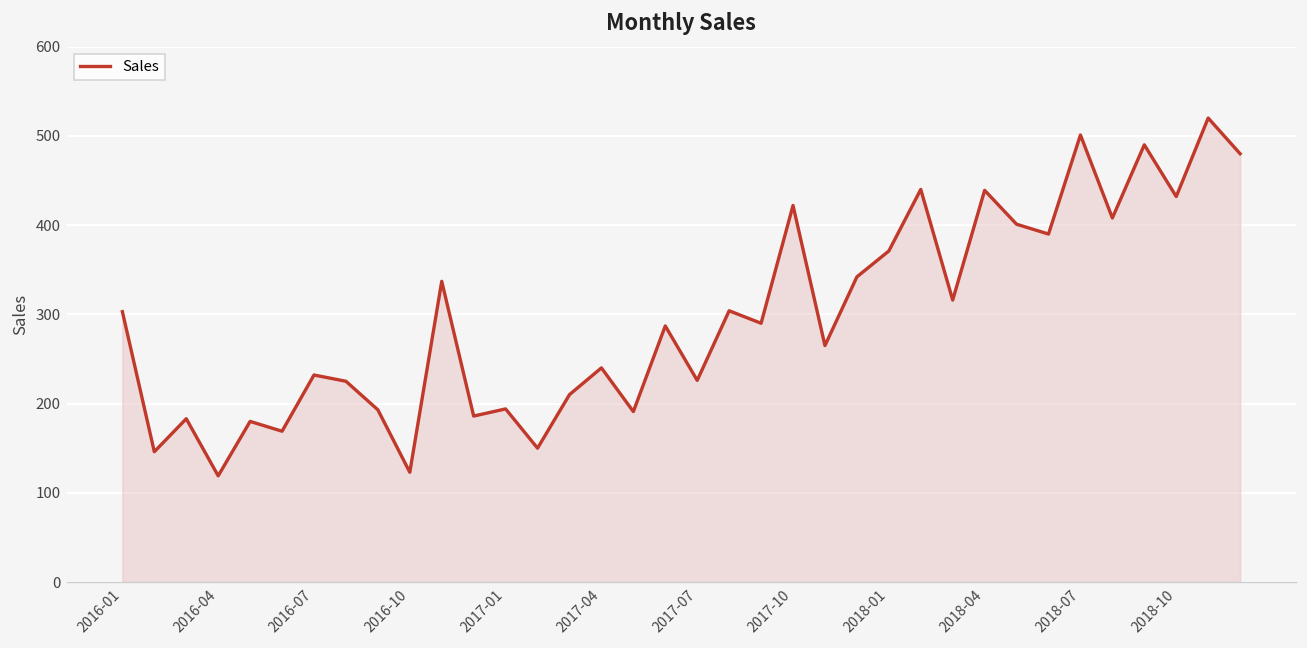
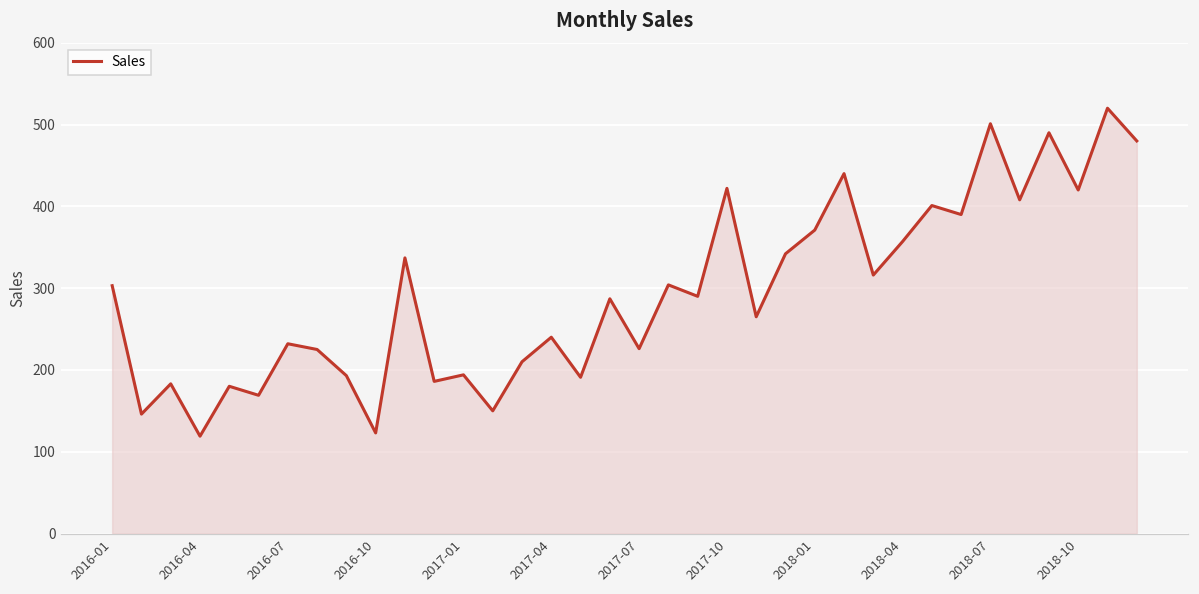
  {
    "2016-01": 300,
    "2016-04": 120,
    "2016-07": 230,
    "2016-10": 120,
    "2017-01": 190,
    "2017-04": 240,
    "2017-07": 230,
    "2017-10": 420,
    "2018-01": 370,
-   "2018-04": 440,
+   "2018-04": 360,
    "2018-07": 500,
-   "2018-10": 430
+   "2018-10": 420
  }
